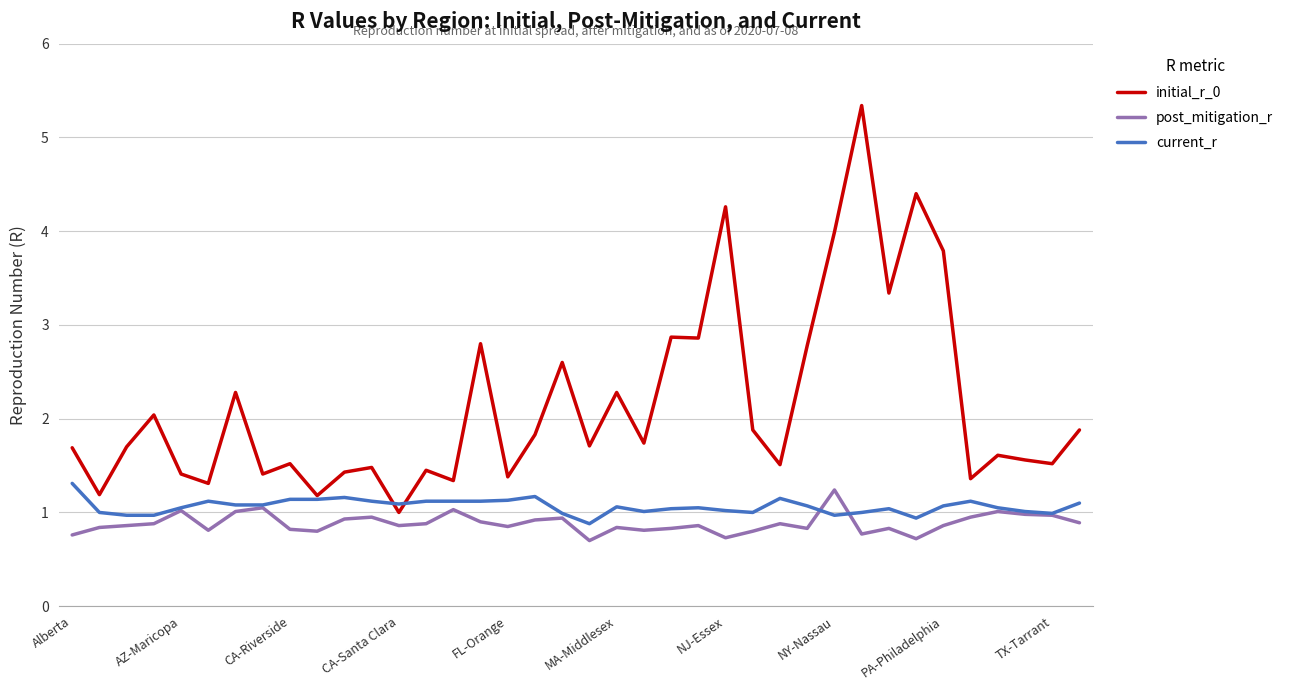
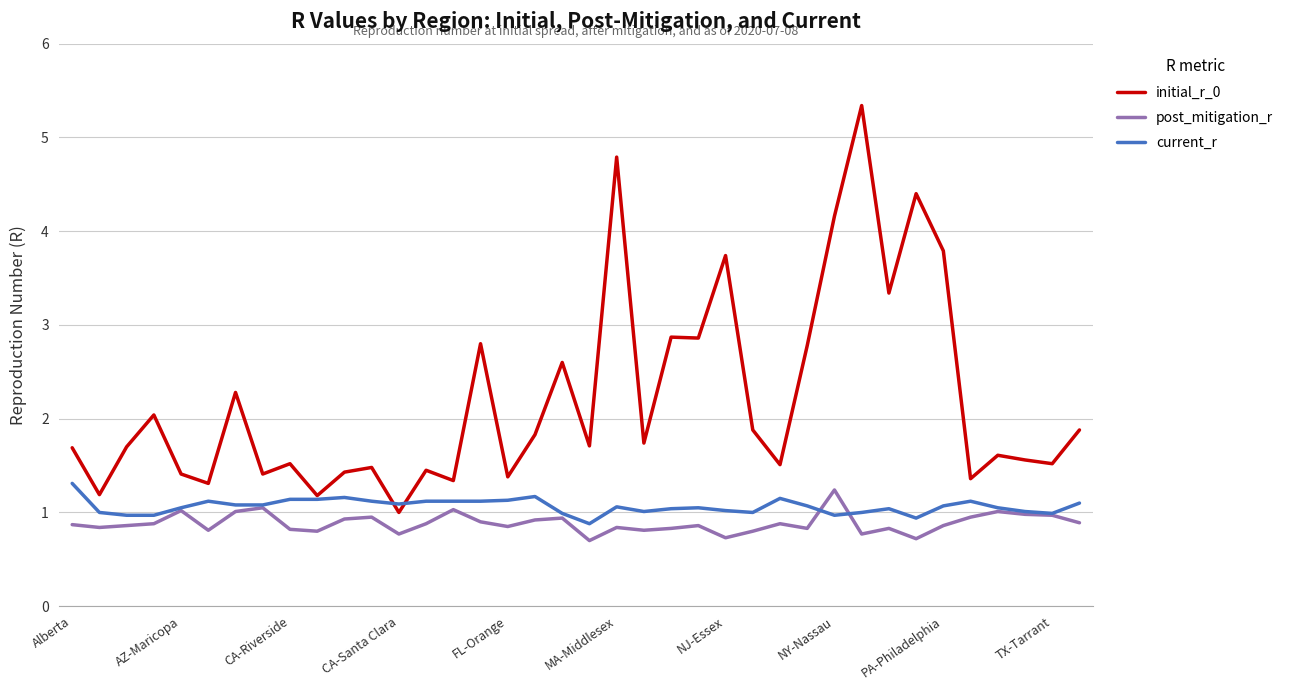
  {
    "initial_r_0": {
      "Alberta": 1.7,
      "AZ-Maricopa": 1.4,
      "CA-Riverside": 1.5,
      "CA-Santa Clara": 1.0,
      "FL-Orange": 1.4,
-     "MA-Middlesex": 2.3,
-     "NJ-Essex": 4.3,
-     "NY-Nassau": 4.0,
+     "MA-Middlesex": 4.8,
+     "NJ-Essex": 3.7,
+     "NY-Nassau": 4.2,
      "PA-Philadelphia": 3.8,
      "TX-Tarrant": 1.5
    },
    "post_mitigation_r": {
-     "Alberta": 0.8,
+     "Alberta": 0.9,
      "AZ-Maricopa": 1.0,
      "CA-Riverside": 0.8,
-     "CA-Santa Clara": 0.9,
+     "CA-Santa Clara": 0.8,
      "FL-Orange": 0.9,
      "MA-Middlesex": 0.8,
      "NJ-Essex": 0.7,
      "NY-Nassau": 1.2,
      "PA-Philadelphia": 0.9
    },
    "current_r": {
      "Alberta": 1.3,
      "AZ-Maricopa": 1.1,
      "CA-Riverside": 1.1,
      "CA-Santa Clara": 1.1,
      "FL-Orange": 1.1,
      "MA-Middlesex": 1.1,
      "NJ-Essex": 1.0,
      "NY-Nassau": 1.0,
      "PA-Philadelphia": 1.1
    }
  }
